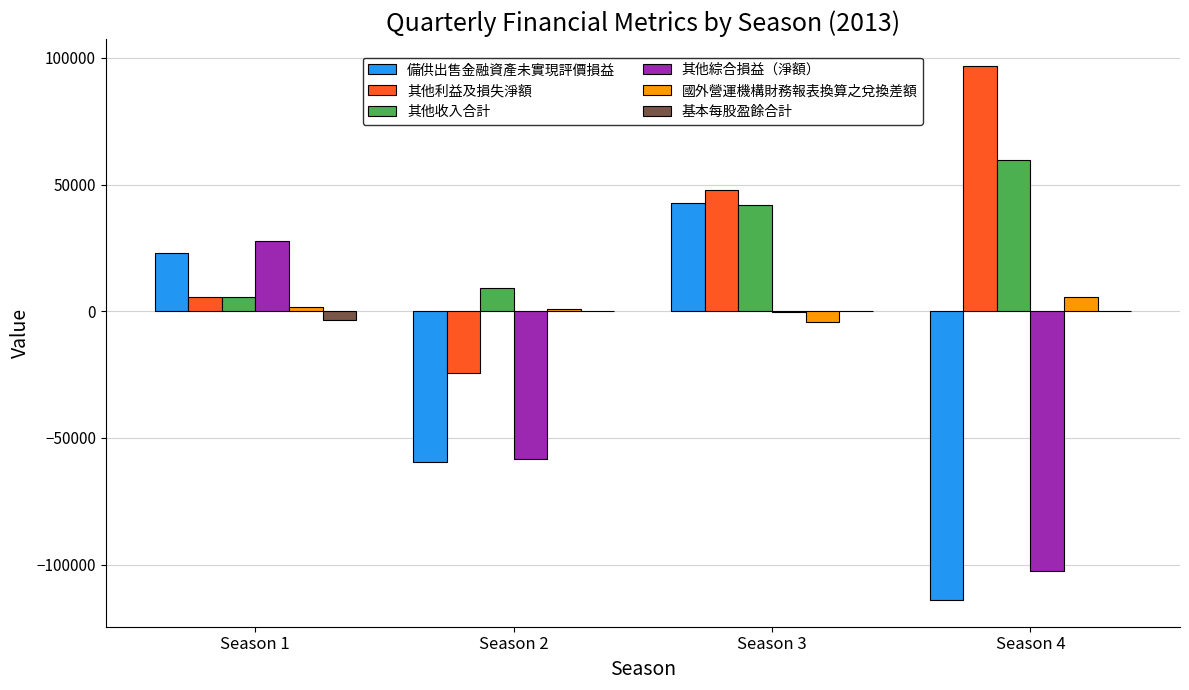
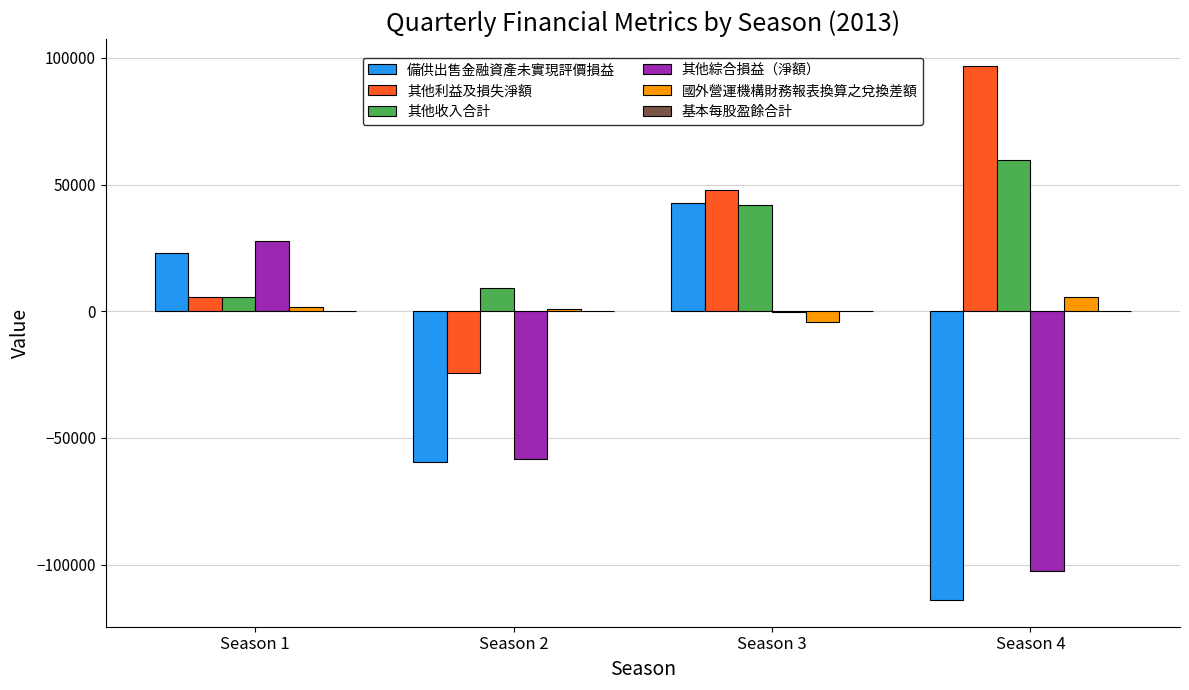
  {
    "備供出售金融資產未實現評價損益": {
      "Season 1": 23000,
      "Season 2": -59000,
      "Season 3": 43000,
      "Season 4": -114000
    },
    "其他利益及損失淨額": {
      "Season 1": 6000,
      "Season 2": -24000,
      "Season 3": 48000,
      "Season 4": 97000
    },
    "其他收入合計": {
      "Season 1": 6000,
      "Season 2": 9000,
      "Season 3": 42000,
      "Season 4": 60000
    },
    "其他綜合損益（淨額）": {
      "Season 1": 28000,
      "Season 2": -59000,
      "Season 4": -103000
    },
    "國外營運機構財務報表換算之兌換差額": {
      "Season 1": 2000,
      "Season 3": -4000,
      "Season 4": 6000
    },
    "基本每股盈餘合計": {
-     "Season 1": -4000
+     "Season 1": 0
    }
  }
